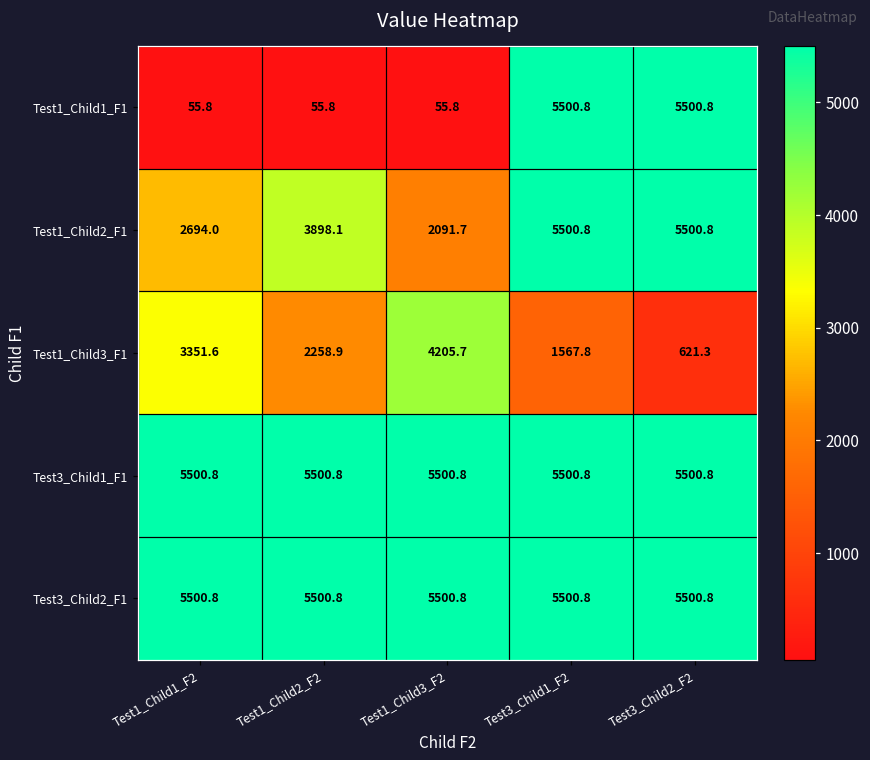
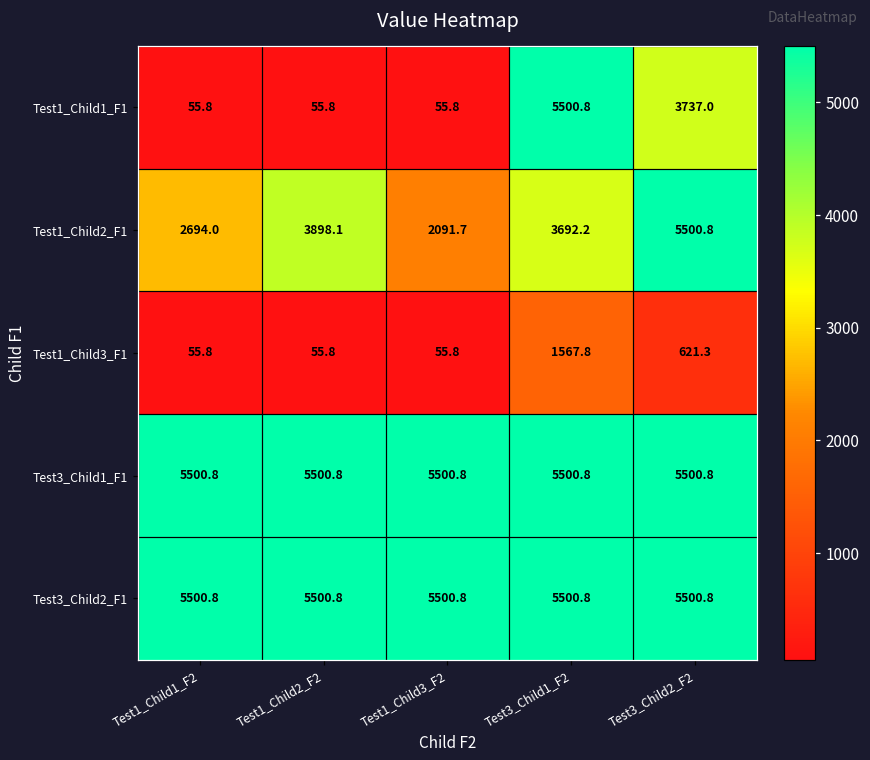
  {
    "Test1_Child1_F1": {
      "Test1_Child1_F2": 55.8,
      "Test1_Child2_F2": 55.8,
      "Test1_Child3_F2": 55.8,
      "Test3_Child1_F2": 5500.8,
-     "Test3_Child2_F2": 5500.8
+     "Test3_Child2_F2": 3737.0
    },
    "Test1_Child2_F1": {
      "Test1_Child1_F2": 2694.0,
      "Test1_Child2_F2": 3898.1,
      "Test1_Child3_F2": 2091.7,
-     "Test3_Child1_F2": 5500.8,
+     "Test3_Child1_F2": 3692.2,
      "Test3_Child2_F2": 5500.8
    },
    "Test1_Child3_F1": {
-     "Test1_Child1_F2": 3351.6,
-     "Test1_Child2_F2": 2258.9,
-     "Test1_Child3_F2": 4205.7,
+     "Test1_Child1_F2": 55.8,
+     "Test1_Child2_F2": 55.8,
+     "Test1_Child3_F2": 55.8,
      "Test3_Child1_F2": 1567.8,
      "Test3_Child2_F2": 621.3
    },
    "Test3_Child1_F1": {
      "Test1_Child1_F2": 5500.8,
      "Test1_Child2_F2": 5500.8,
      "Test1_Child3_F2": 5500.8,
      "Test3_Child1_F2": 5500.8,
      "Test3_Child2_F2": 5500.8
    },
    "Test3_Child2_F1": {
      "Test1_Child1_F2": 5500.8,
      "Test1_Child2_F2": 5500.8,
      "Test1_Child3_F2": 5500.8,
      "Test3_Child1_F2": 5500.8,
      "Test3_Child2_F2": 5500.8
    }
  }
